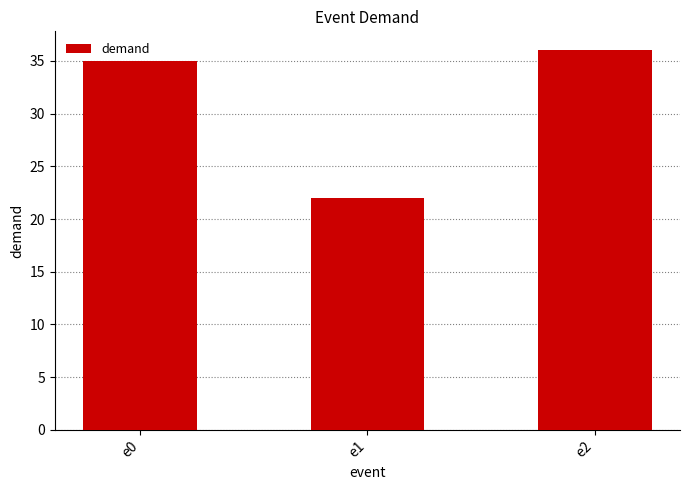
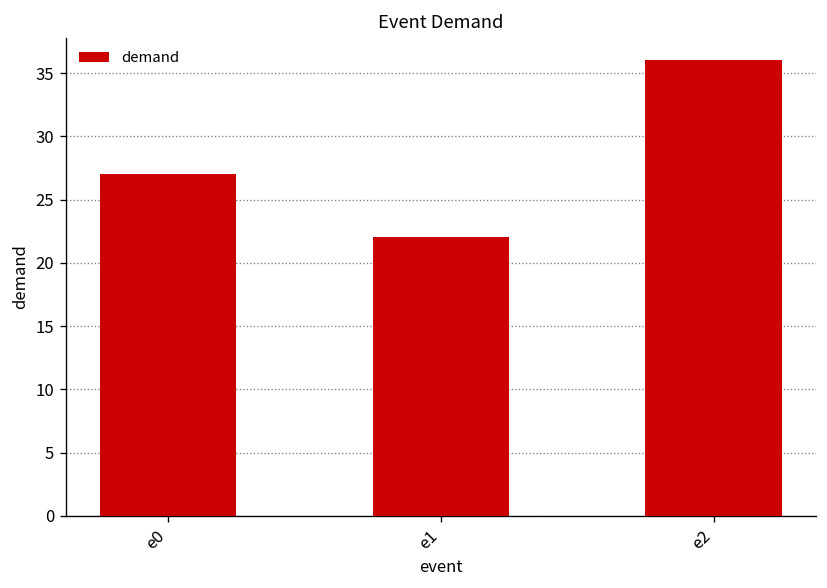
  {
-   "e0": 35,
+   "e0": 27,
    "e1": 22,
    "e2": 36
  }
